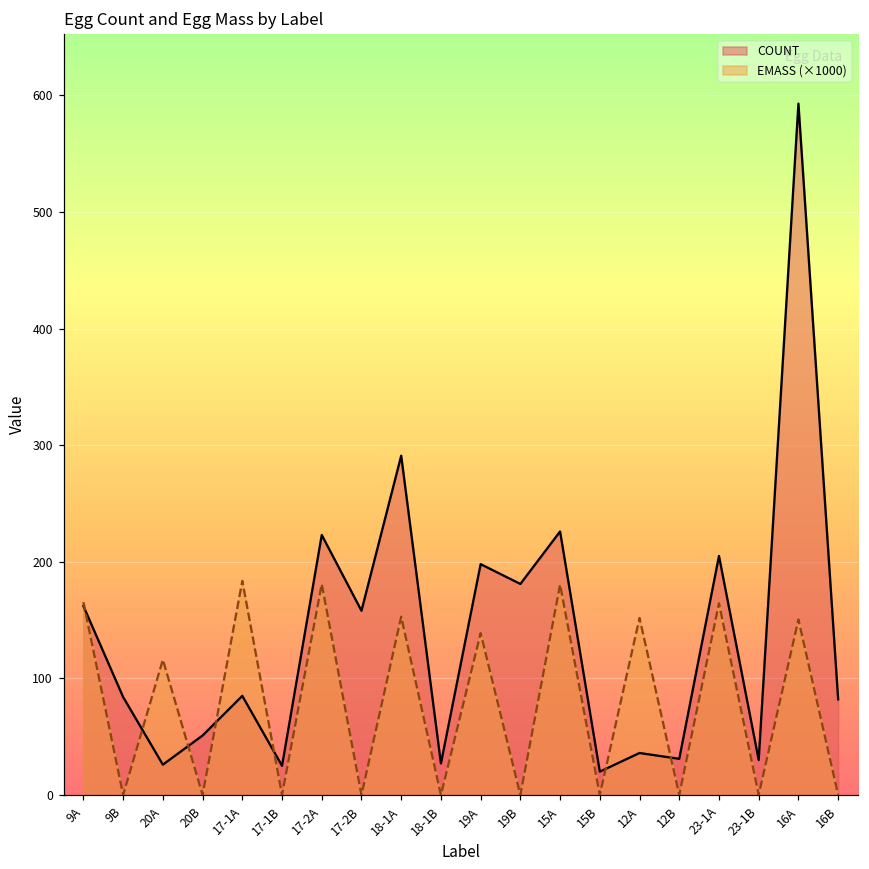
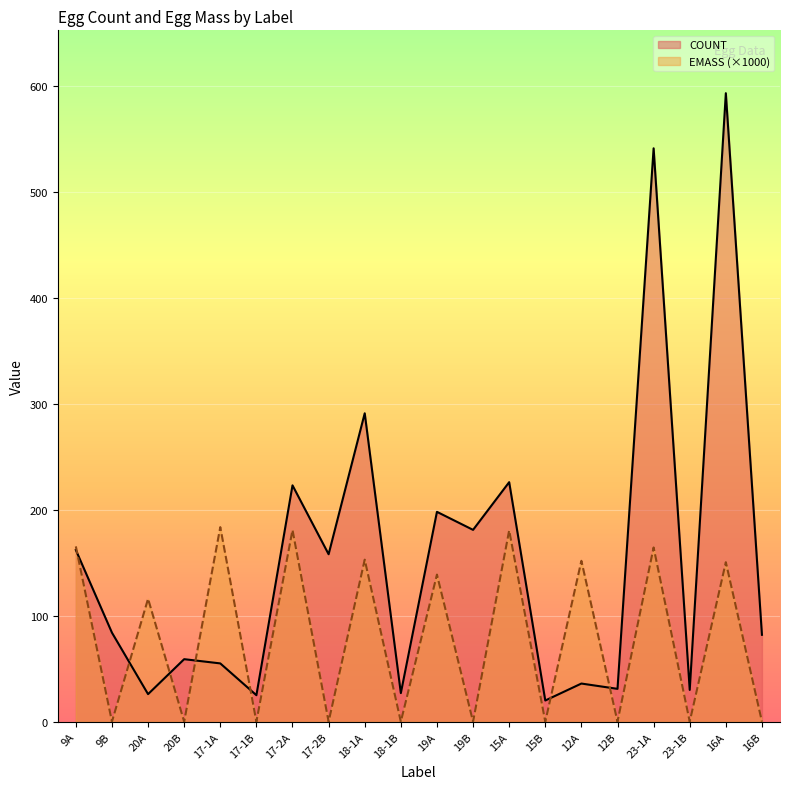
  {
    "COUNT": {
      "9A": 162,
      "9B": 84,
      "20A": 26,
-     "20B": 51,
-     "17-1A": 85,
+     "20B": 59,
+     "17-1A": 55,
      "17-1B": 25,
      "17-2A": 223,
      "17-2B": 158,
      "18-1A": 291,
      "18-1B": 27,
      "19A": 198,
      "19B": 181,
      "15A": 226,
      "15B": 20,
      "12A": 36,
      "12B": 31,
-     "23-1A": 205,
+     "23-1A": 541,
      "23-1B": 30,
      "16A": 593,
      "16B": 82
    },
    "EMASS (×1000)": {
      "9A": 165,
      "9B": 0,
      "20A": 116,
      "20B": 0,
      "17-1A": 184,
      "17-1B": 0,
      "17-2A": 181,
      "17-2B": 0,
      "18-1A": 153,
      "18-1B": 0,
      "19A": 139,
      "19B": 0,
      "15A": 181,
      "15B": 0,
      "12A": 152,
      "12B": 0,
      "23-1A": 164,
      "23-1B": 0,
      "16A": 151,
      "16B": 0
    }
  }
